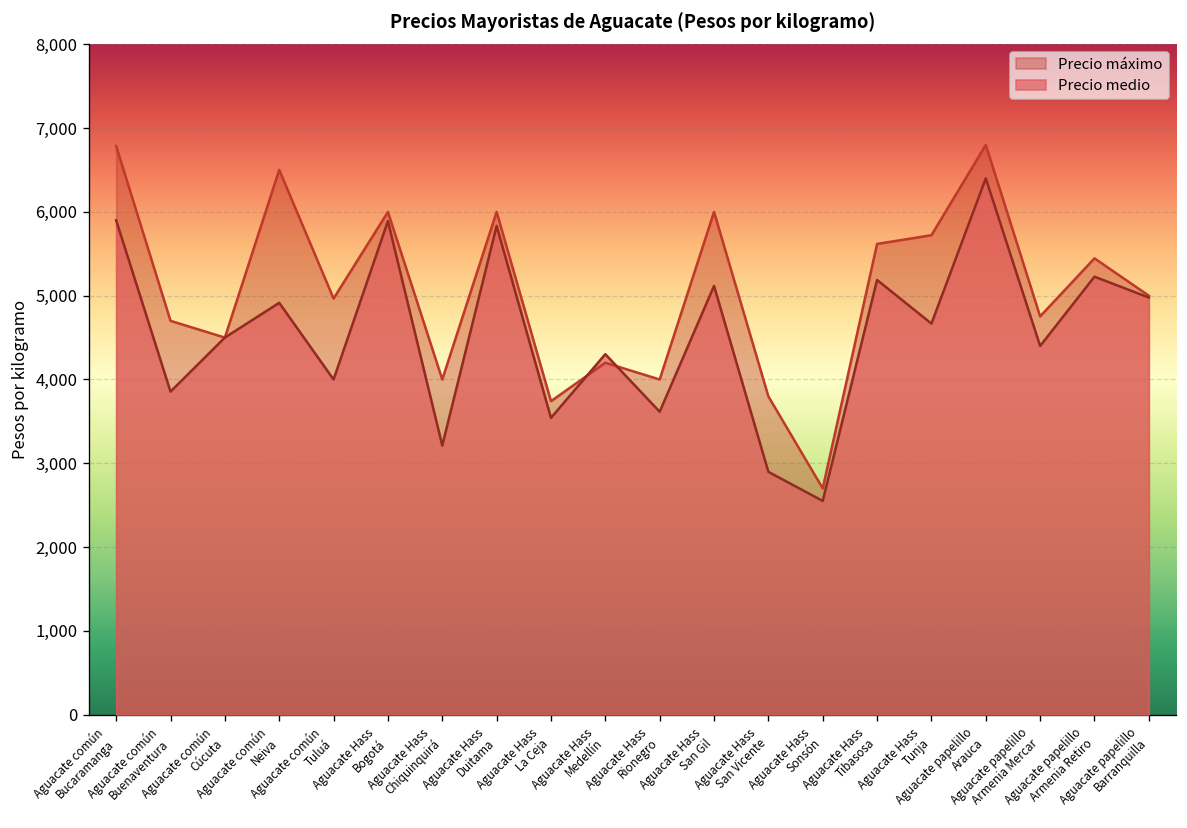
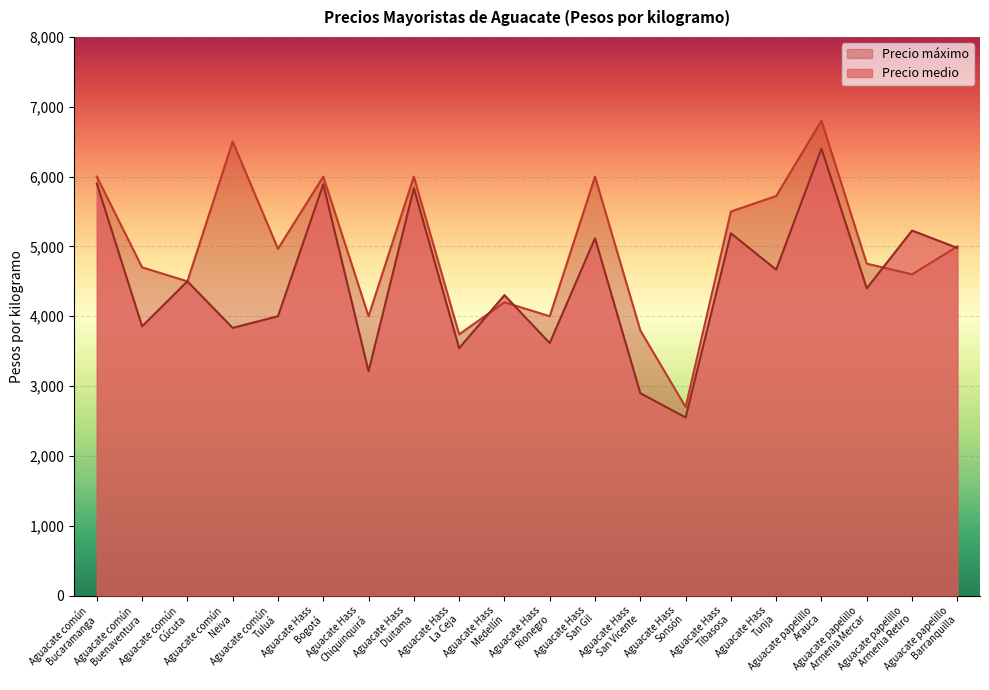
  {
    "Precio máximo": {
-     "Aguacate común Bucaramanga": "6,800",
+     "Aguacate común Bucaramanga": "6,000",
      "Aguacate común Buenaventura": "4,700",
      "Aguacate común Neiva": "6,500",
      "Aguacate común Tuluá": "5,000",
      "Aguacate Hass Bogotá": "6,000",
      "Aguacate Hass Chiquinquirá": "4,000",
      "Aguacate Hass Duitama": "6,000",
      "Aguacate Hass La Ceja": "3,700",
      "Aguacate Hass Medellín": "4,200",
      "Aguacate Hass Rionegro": "4,000",
      "Aguacate Hass San Gil": "6,000",
      "Aguacate Hass San Vicente": "3,800",
      "Aguacate Hass Sonsón": "2,700",
-     "Aguacate Hass Tibasosa": "5,600",
+     "Aguacate Hass Tibasosa": "5,500",
      "Aguacate Hass Tunja": "5,700",
      "Aguacate papelillo Arauca": "6,800",
      "Aguacate papelillo Armenia Mercar": "4,800",
-     "Aguacate papelillo Armenia Retiro": "5,400"
+     "Aguacate papelillo Armenia Retiro": "4,600"
    },
    "Precio medio": {
      "Aguacate común Bucaramanga": "5,900",
      "Aguacate común Buenaventura": "3,900",
-     "Aguacate común Neiva": "4,900",
+     "Aguacate común Neiva": "3,800",
      "Aguacate común Tuluá": "4,000",
      "Aguacate Hass Bogotá": "5,900",
      "Aguacate Hass Chiquinquirá": "3,200",
      "Aguacate Hass Duitama": "5,800",
      "Aguacate Hass La Ceja": "3,500",
      "Aguacate Hass Medellín": "4,300",
      "Aguacate Hass Rionegro": "3,600",
      "Aguacate Hass San Gil": "5,100",
      "Aguacate Hass San Vicente": "2,900",
      "Aguacate Hass Sonsón": "2,600",
      "Aguacate Hass Tibasosa": "5,200",
      "Aguacate Hass Tunja": "4,700",
      "Aguacate papelillo Arauca": "6,400",
      "Aguacate papelillo Armenia Mercar": "4,400",
      "Aguacate papelillo Armenia Retiro": "5,200"
    }
  }
